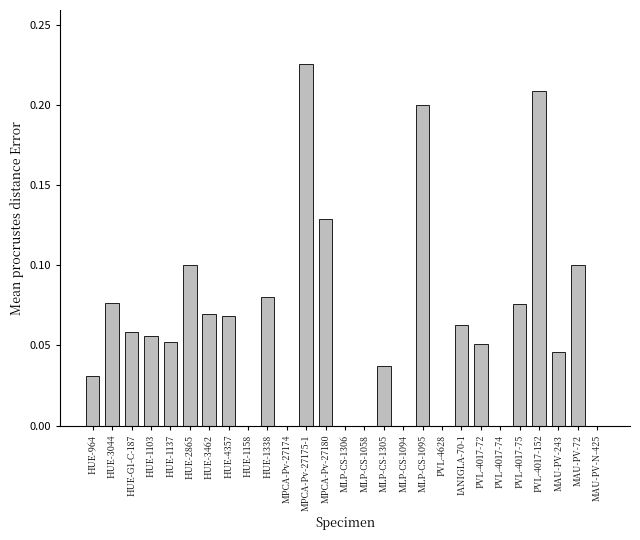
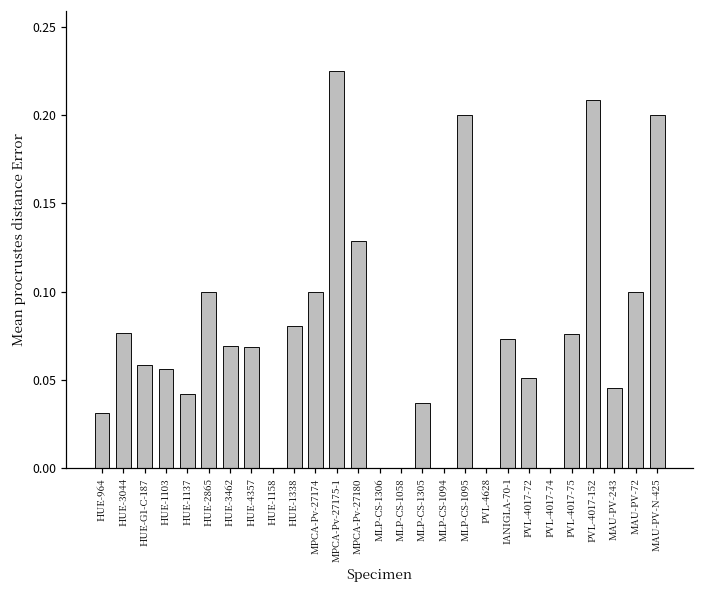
  {
    "HUE-964": 0.031,
    "HUE-3044": 0.076,
    "HUE-G1-C-187": 0.058,
    "HUE-1103": 0.056,
-   "HUE-1137": 0.052,
+   "HUE-1137": 0.042,
    "HUE-2865": 0.100,
    "HUE-3462": 0.069,
    "HUE-4357": 0.069,
    "HUE-1158": 0.000,
    "HUE-1338": 0.080,
-   "MPCA-Pv-27174": 0.0,
+   "MPCA-Pv-27174": 0.1,
    "MPCA-Pv-27175-1": 0.225,
    "MPCA-Pv-27180": 0.129,
    "MLP-CS-1306": 0.000,
    "MLP-CS-1058": 0.000,
    "MLP-CS-1305": 0.037,
    "MLP-CS-1094": 0.000,
    "MLP-CS-1095": 0.200,
    "PVL-4628": 0.000,
-   "IANIGLA-70-1": 0.063,
+   "IANIGLA-70-1": 0.073,
    "PVL-4017-72": 0.051,
    "PVL-4017-74": 0.000,
    "PVL-4017-75": 0.076,
    "PVL-4017-152": 0.209,
    "MAU-PV-243": 0.046,
    "MAU-PV-72": 0.100,
-   "MAU-PV-N-425": 0.0
+   "MAU-PV-N-425": 0.2
  }
